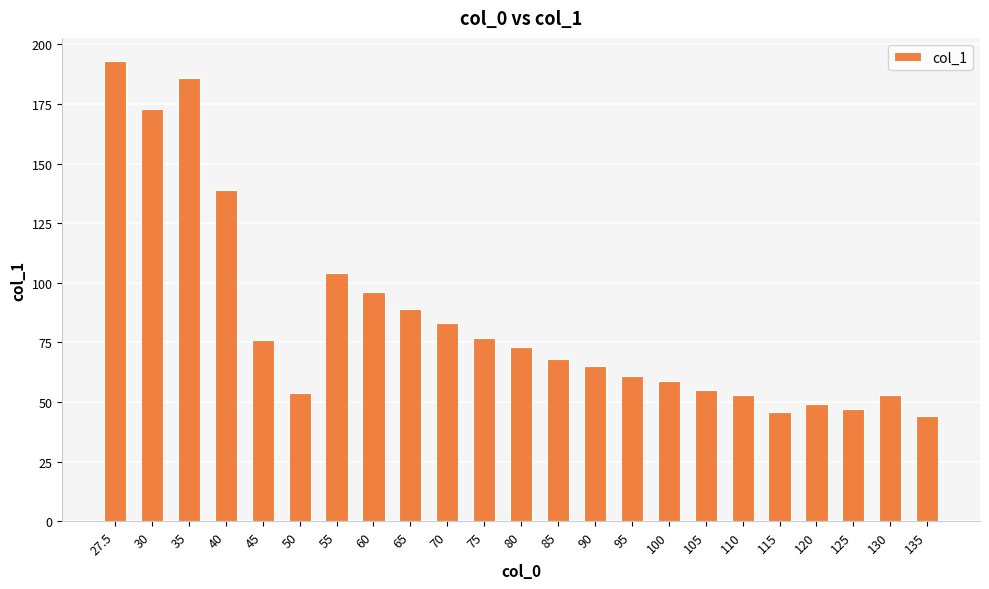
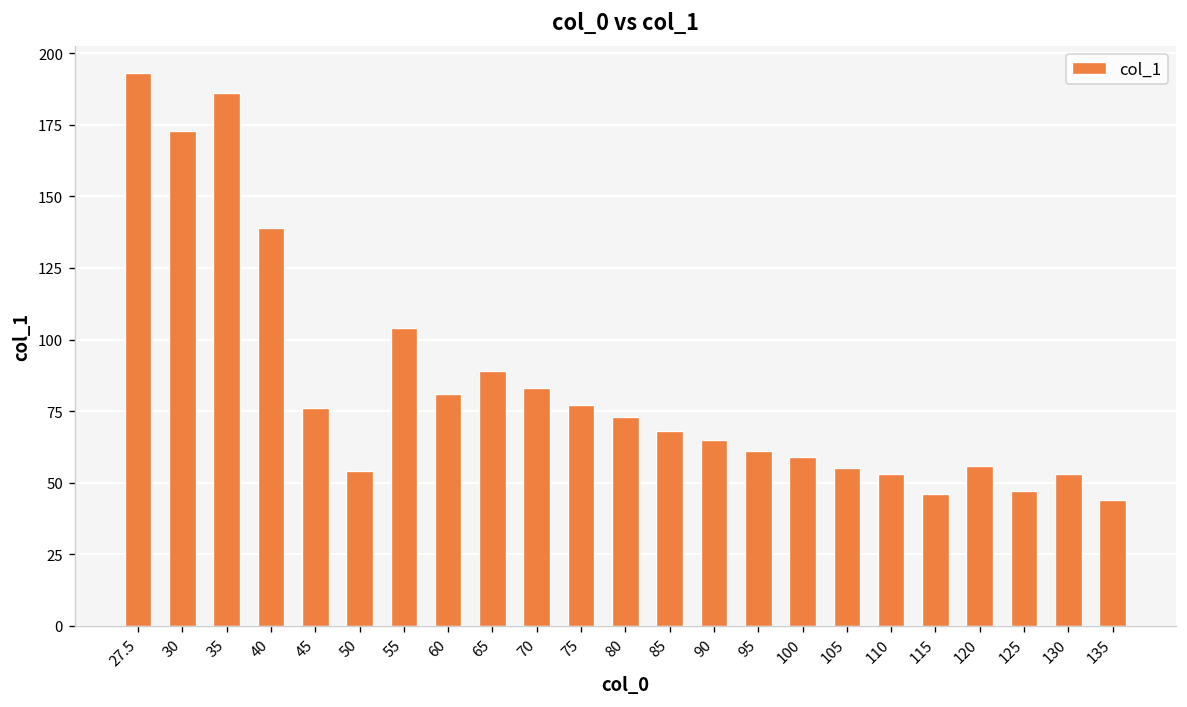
  {
    "27.5": 193,
    "30": 173,
    "35": 186,
    "40": 139,
    "45": 76,
    "50": 54,
    "55": 104,
-   "60": 96,
+   "60": 81,
    "65": 89,
    "70": 83,
    "75": 77,
    "80": 73,
    "85": 68,
    "90": 65,
    "95": 61,
    "100": 59,
    "105": 55,
    "110": 53,
    "115": 46,
-   "120": 49,
+   "120": 56,
    "125": 47,
    "130": 53,
    "135": 44
  }
